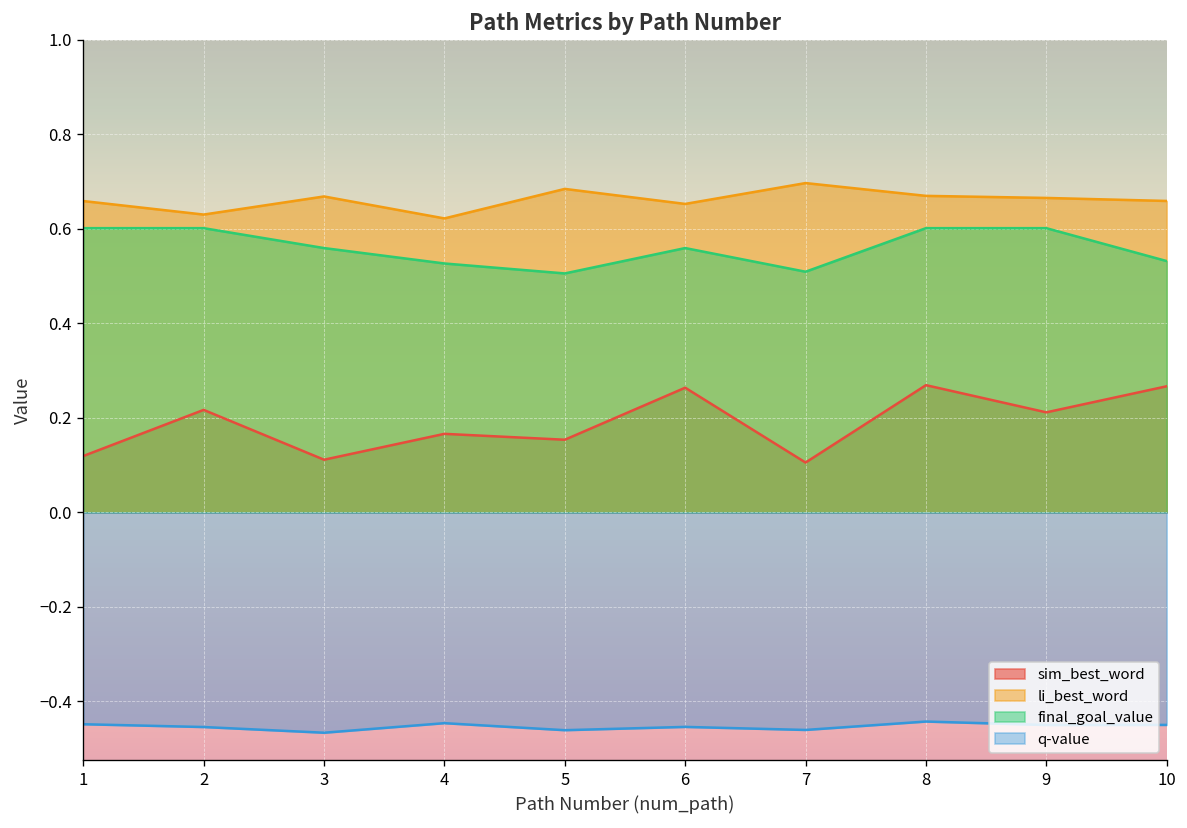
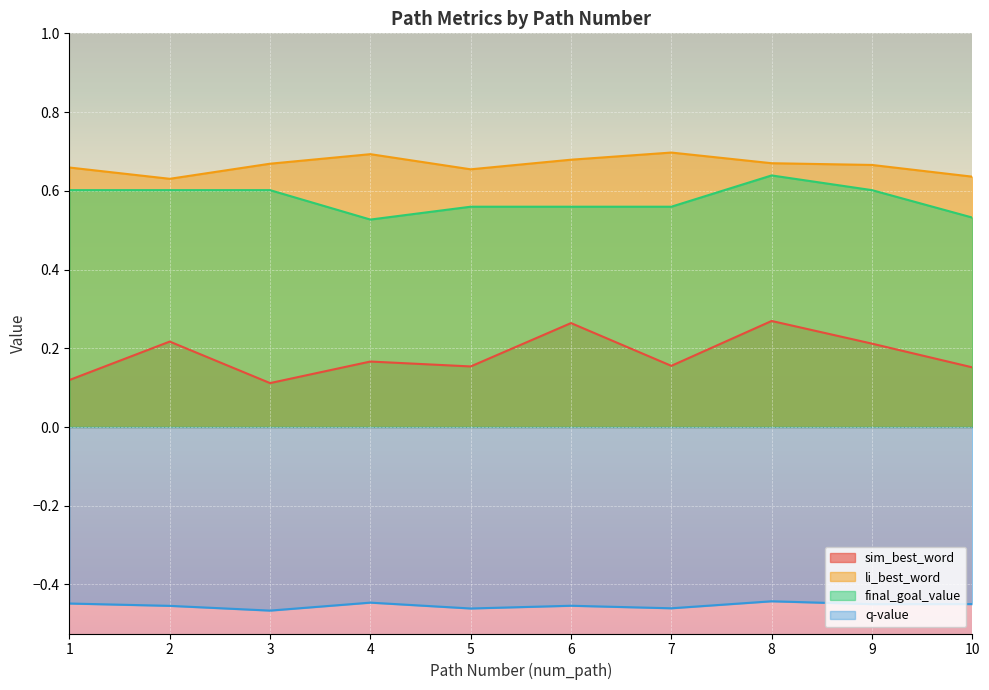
  {
    "sim_best_word": {
      "1": 0.12,
      "2": 0.22,
      "3": 0.11,
      "4": 0.17,
      "5": 0.15,
      "6": 0.26,
-     "7": 0.11,
+     "7": 0.16,
      "8": 0.27,
      "9": 0.21,
-     "10": 0.27
+     "10": 0.15
    },
    "li_best_word": {
      "1": 0.66,
      "2": 0.63,
      "3": 0.67,
-     "4": 0.62,
-     "5": 0.68,
-     "6": 0.65,
+     "4": 0.69,
+     "5": 0.65,
+     "6": 0.68,
      "7": 0.70,
      "8": 0.67,
      "9": 0.67,
-     "10": 0.66
+     "10": 0.64
    },
    "final_goal_value": {
      "1": 0.60,
      "2": 0.60,
-     "3": 0.56,
+     "3": 0.60,
      "4": 0.53,
-     "5": 0.51,
+     "5": 0.56,
      "6": 0.56,
-     "7": 0.51,
-     "8": 0.60,
+     "7": 0.56,
+     "8": 0.64,
      "9": 0.60,
      "10": 0.53
    }
  }
